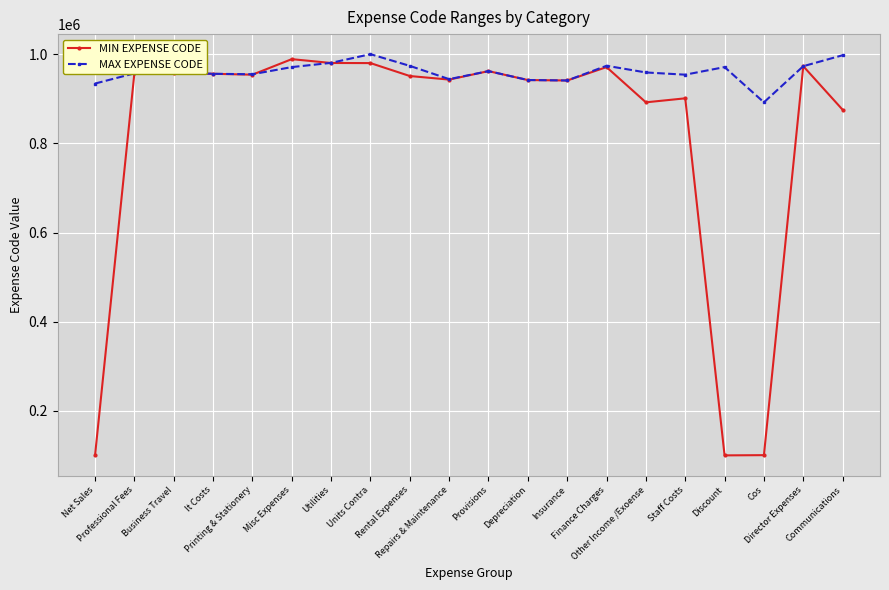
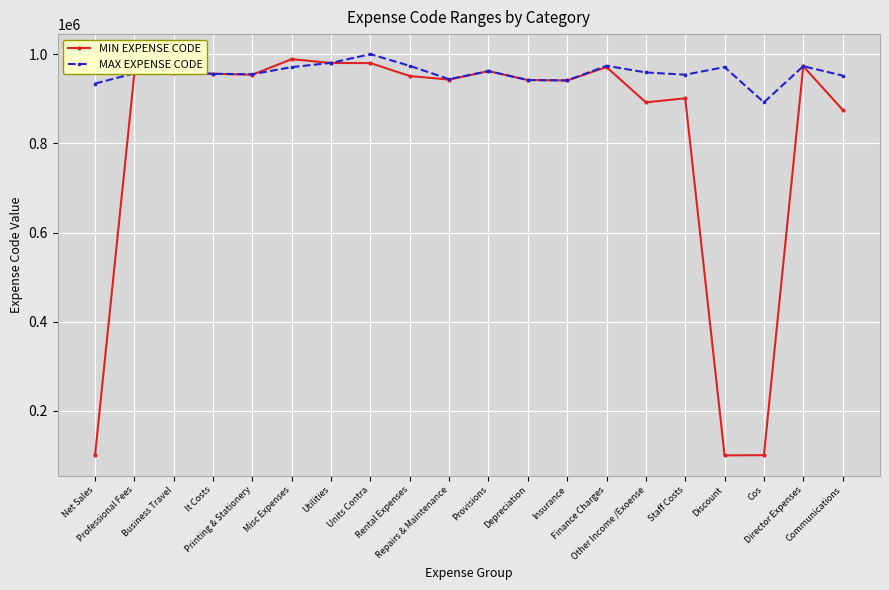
  {
    "MIN EXPENSE CODE": {
      "Net Sales": 100000,
      "Misc Expenses": 990000,
      "Units Contra": 980000,
      "Rental Expenses": 950000,
      "Other Income /Exoense": 890000,
      "Staff Costs": 900000,
      "Discount": 100000,
      "Cos": 100000,
      "Communications": 880000
    },
    "MAX EXPENSE CODE": {
      "Net Sales": 930000,
      "Misc Expenses": 970000,
      "Units Contra": 1000000,
      "Rental Expenses": 970000,
      "Other Income /Exoense": 960000,
      "Staff Costs": 950000,
      "Discount": 970000,
      "Cos": 890000,
-     "Communications": 1000000
+     "Communications": 950000
    }
  }
